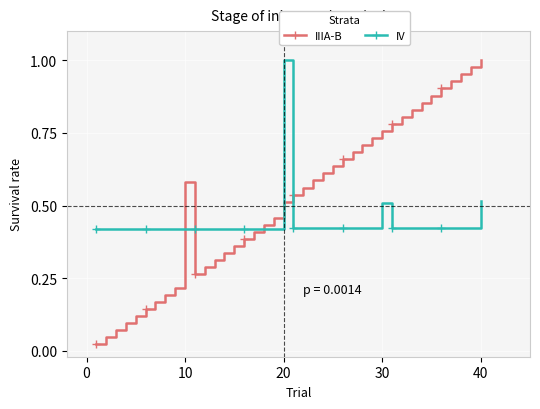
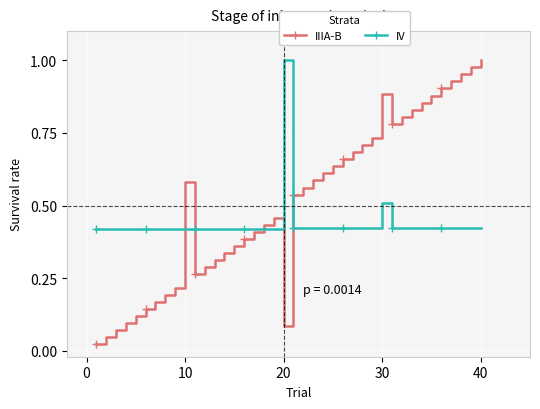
  {
    "IIIA-B": {
      "10": 0.58,
-     "20": 0.51,
-     "30": 0.76,
+     "20": 0.08,
+     "30": 0.88,
      "40": 1.00
    },
    "IV": {
      "10": 0.42,
      "20": 1.00,
      "30": 0.51,
-     "40": 0.52
+     "40": 0.42
    }
  }
